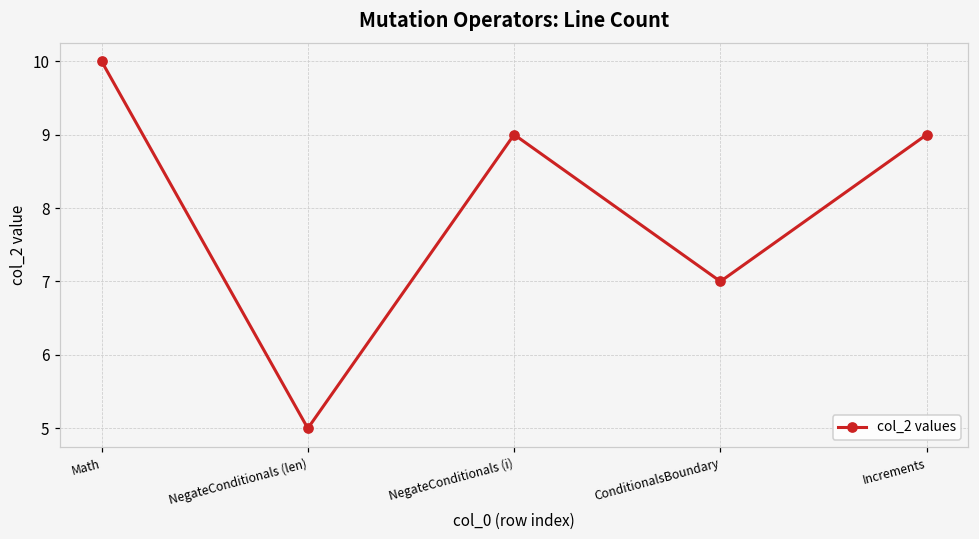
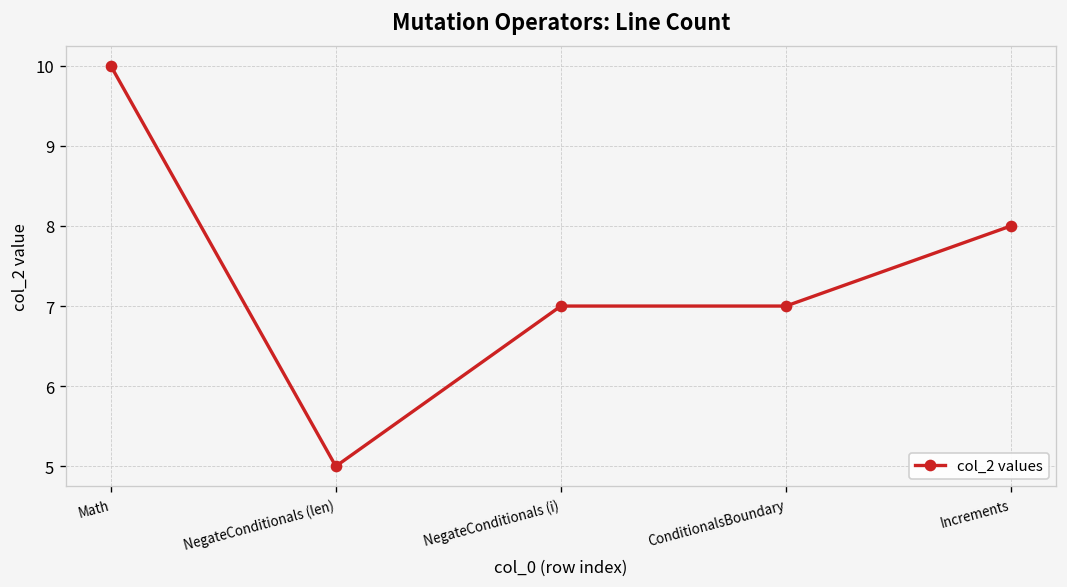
  {
    "Math": 10,
    "NegateConditionals (len)": 5,
-   "NegateConditionals (i)": 9,
+   "NegateConditionals (i)": 7,
    "ConditionalsBoundary": 7,
-   "Increments": 9
+   "Increments": 8
  }
